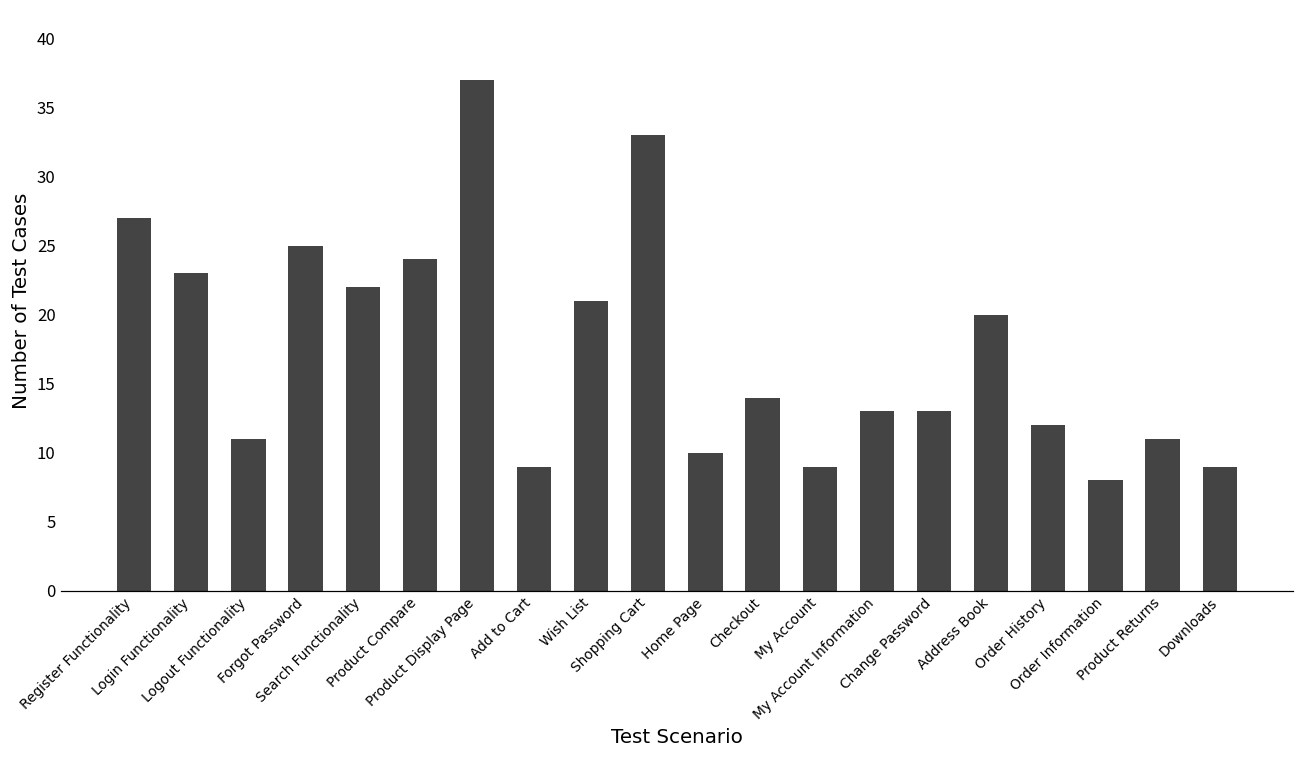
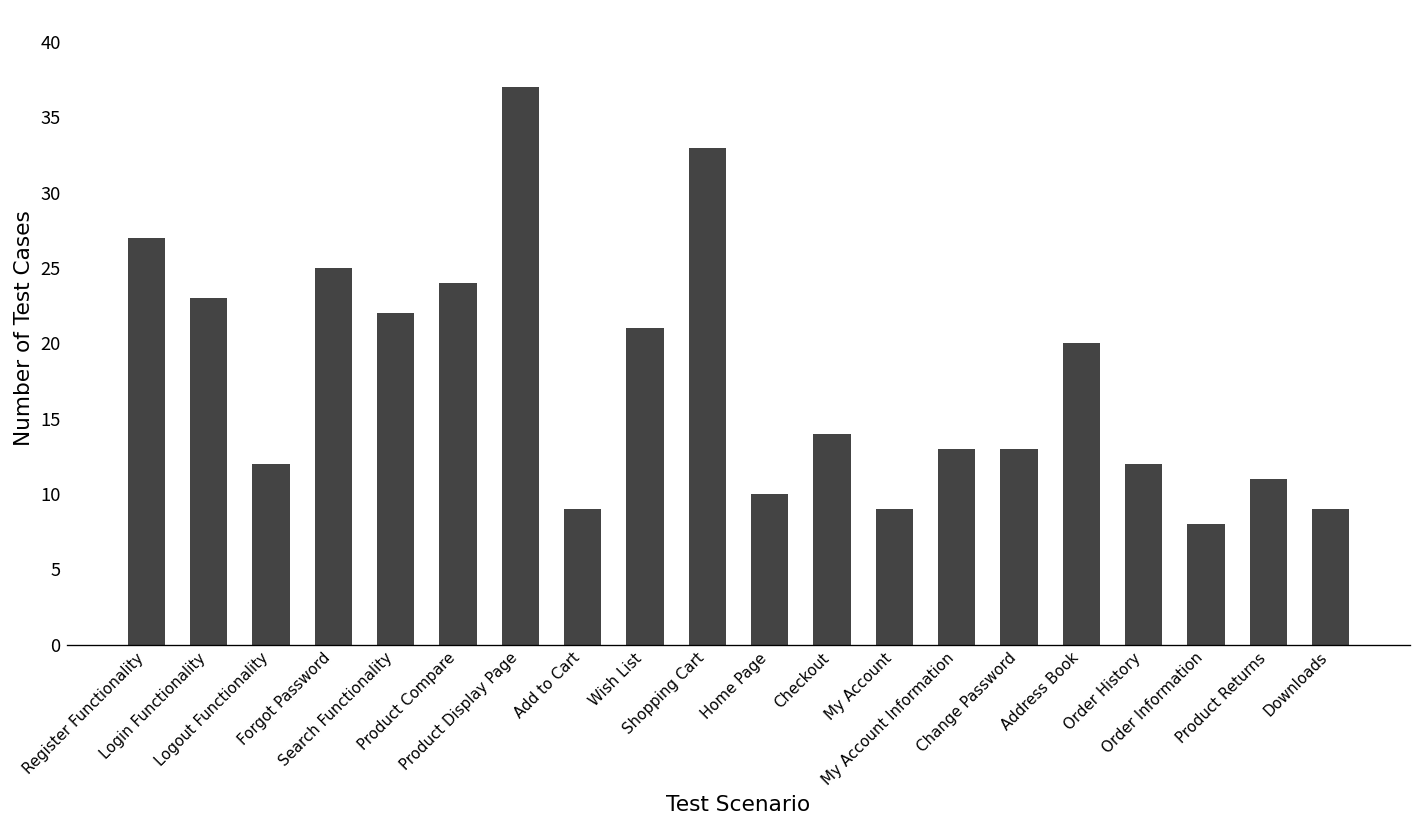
  {
    "Register Functionality": 27,
    "Login Functionality": 23,
-   "Logout Functionality": 11,
+   "Logout Functionality": 12,
    "Forgot Password": 25,
    "Search Functionality": 22,
    "Product Compare": 24,
    "Product Display Page": 37,
    "Add to Cart": 9,
    "Wish List": 21,
    "Shopping Cart": 33,
    "Home Page": 10,
    "Checkout": 14,
    "My Account": 9,
    "My Account Information": 13,
    "Change Password": 13,
    "Address Book": 20,
    "Order History": 12,
    "Order Information": 8,
    "Product Returns": 11,
    "Downloads": 9
  }
